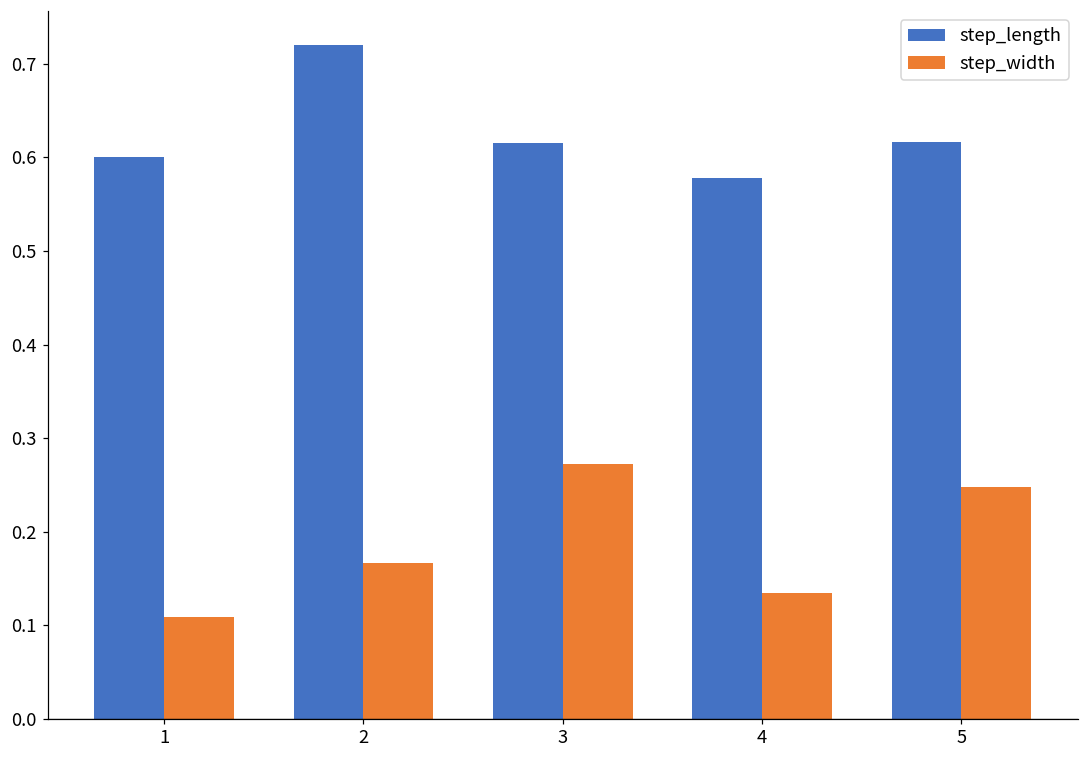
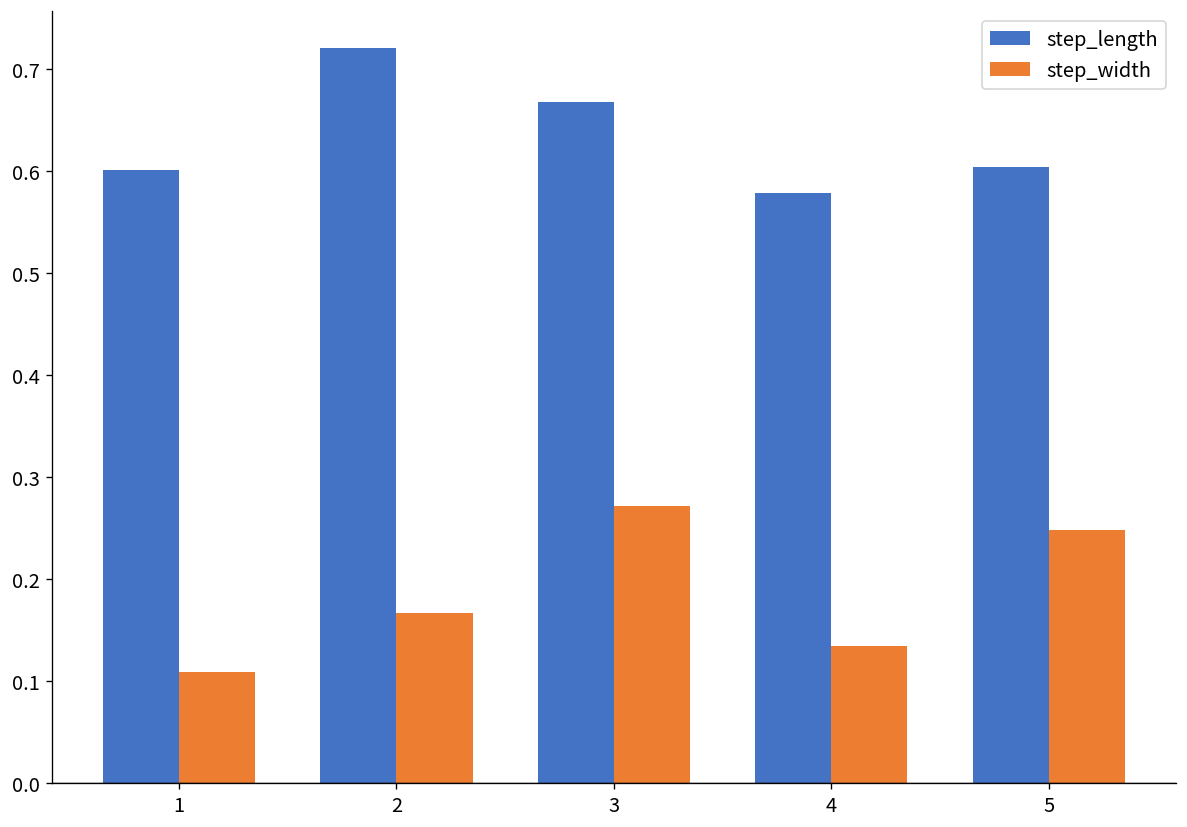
  {
    "step_length": {
      "1": 0.60,
      "2": 0.72,
-     "3": 0.62,
+     "3": 0.67,
      "4": 0.58,
-     "5": 0.62
+     "5": 0.60
    },
    "step_width": {
      "1": 0.11,
      "2": 0.17,
      "3": 0.27,
      "4": 0.13,
      "5": 0.25
    }
  }
